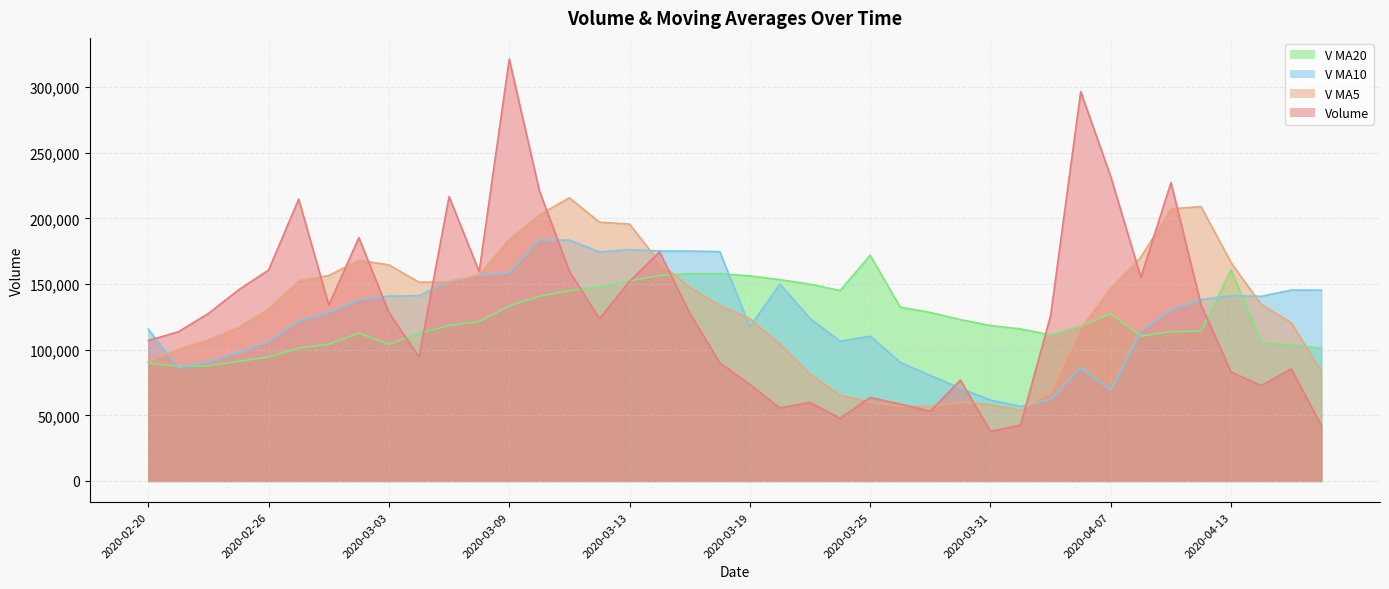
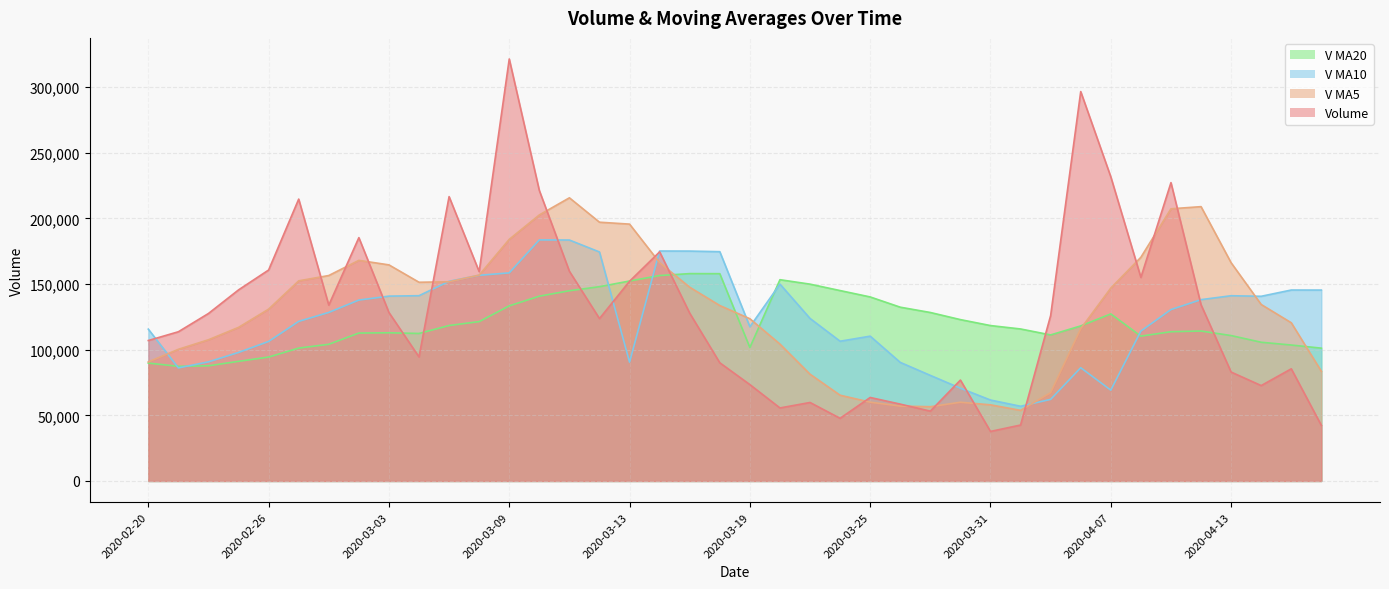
  {
    "V MA20": {
      "2020-02-26": "94,000",
-     "2020-03-03": "104,000",
+     "2020-03-03": "113,000",
      "2020-03-09": "133,000",
-     "2020-03-19": "156,000",
-     "2020-03-25": "172,000",
+     "2020-03-19": "102,000",
+     "2020-03-25": "140,000",
      "2020-03-31": "118,000",
      "2020-04-07": "127,000",
-     "2020-04-13": "161,000"
+     "2020-04-13": "111,000"
    },
    "V MA10": {
      "2020-02-20": "116,000",
      "2020-02-26": "106,000",
      "2020-03-03": "141,000",
      "2020-03-09": "158,000",
-     "2020-03-13": "176,000",
+     "2020-03-13": "91,000",
      "2020-03-19": "117,000",
      "2020-03-25": "110,000",
      "2020-03-31": "62,000",
      "2020-04-07": "69,000",
      "2020-04-13": "141,000"
    }
  }
